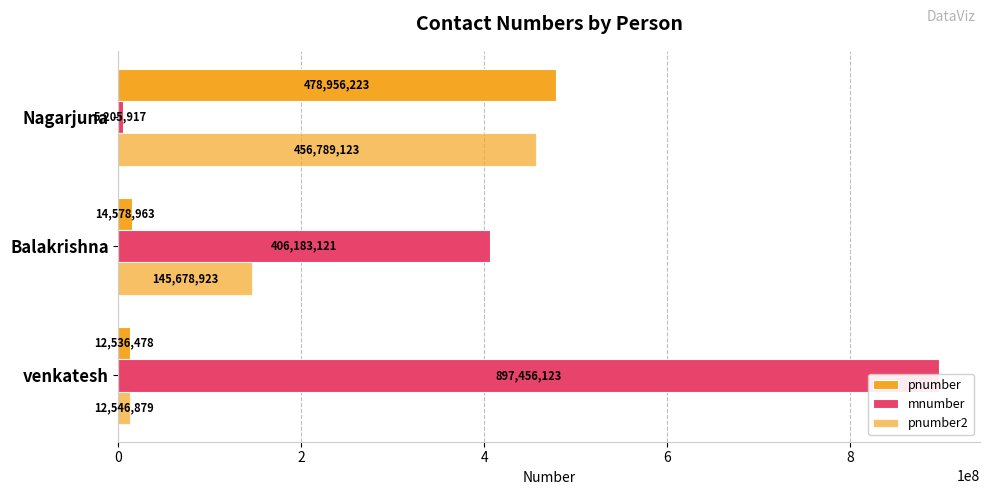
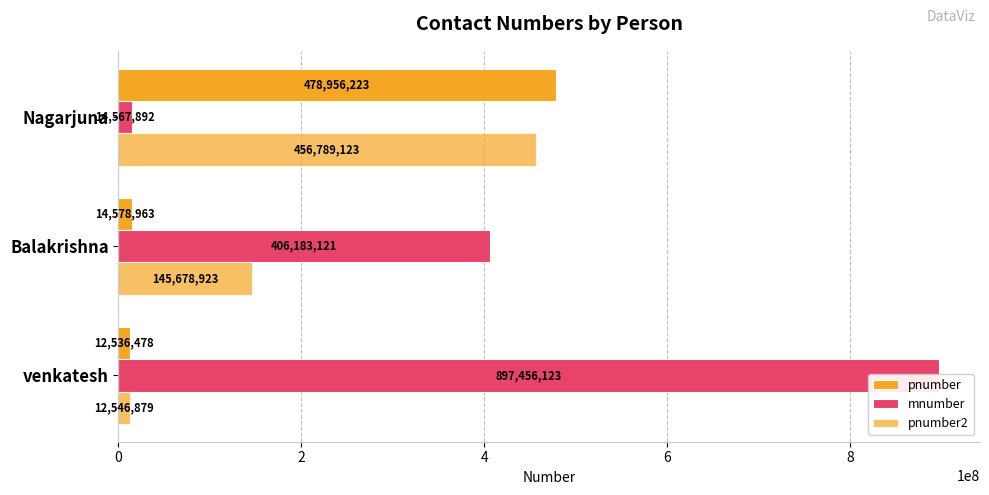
  {
    "mnumber": {
-     "Nagarjuna": "5,205,917",
+     "Nagarjuna": "14,567,892",
      "Balakrishna": "406,183,121"
    }
  }
